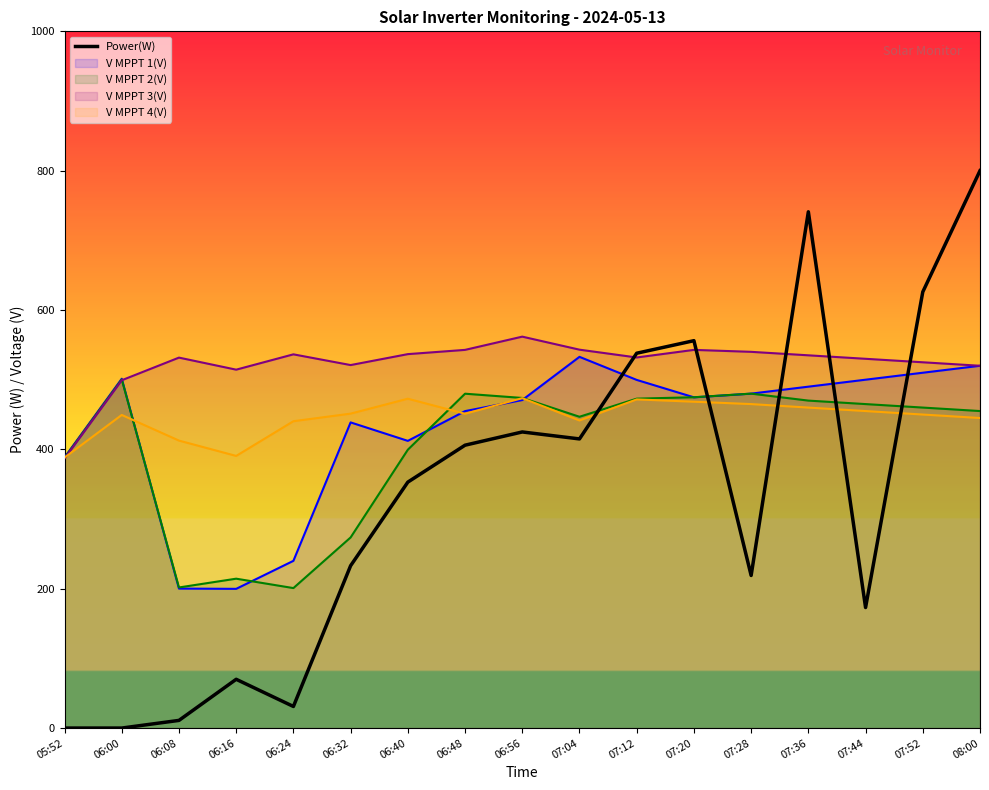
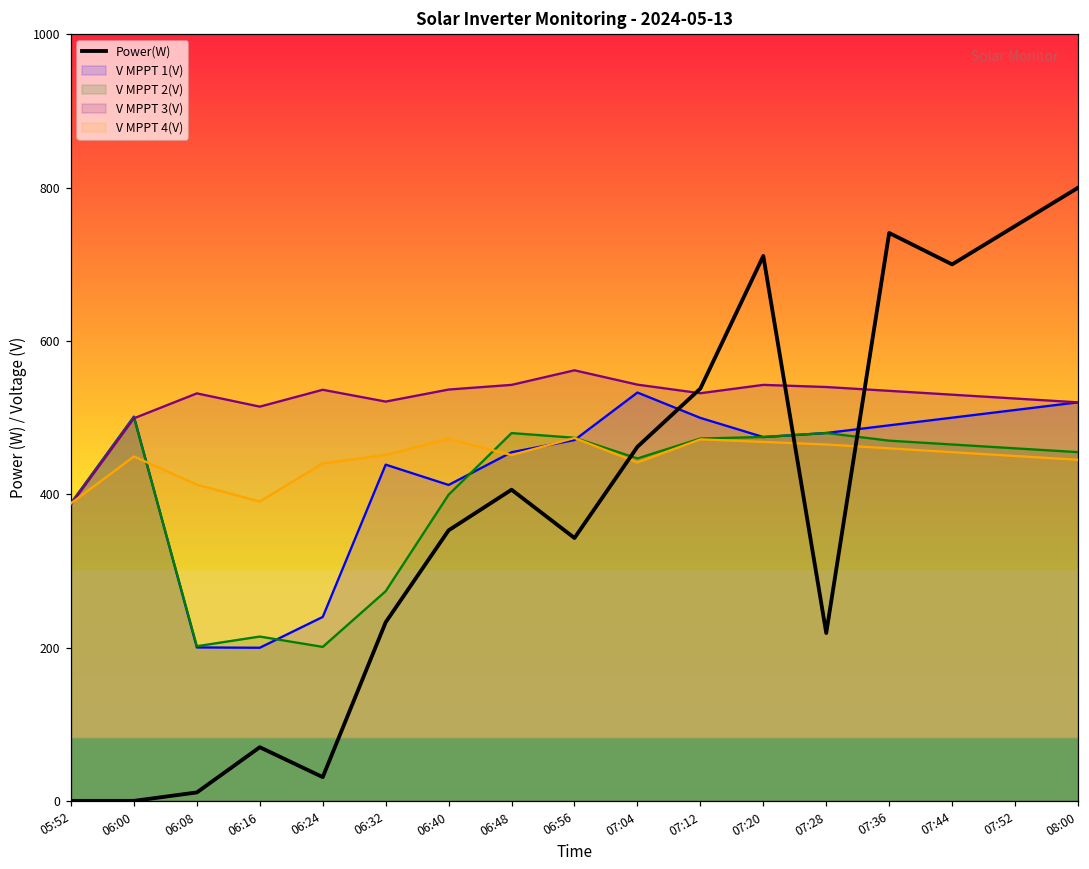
  {
    "Power(W)": {
      "05:52": 0,
      "06:00": 0,
      "06:08": 10,
      "06:16": 70,
      "06:24": 30,
      "06:32": 230,
      "06:40": 350,
      "06:48": 410,
-     "06:56": 430,
-     "07:04": 420,
+     "06:56": 340,
+     "07:04": 460,
      "07:12": 540,
-     "07:20": 560,
+     "07:20": 710,
      "07:28": 220,
      "07:36": 740,
-     "07:44": 170,
-     "07:52": 630,
+     "07:44": 700,
+     "07:52": 750,
      "08:00": 800
    }
  }
